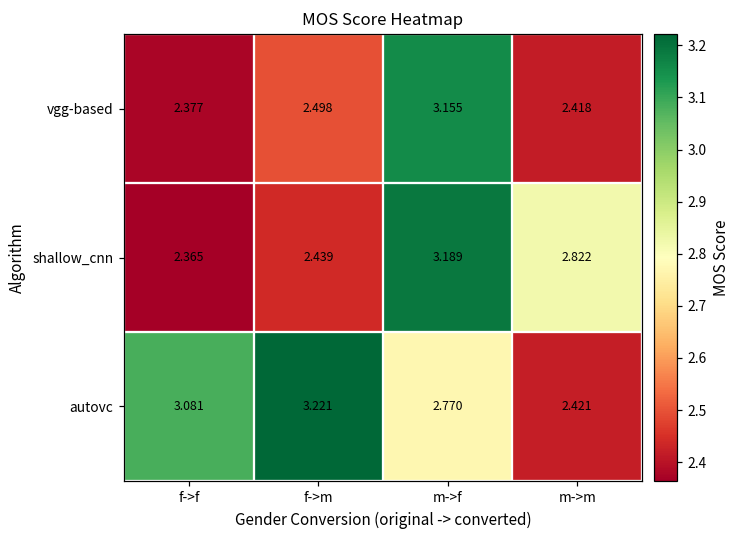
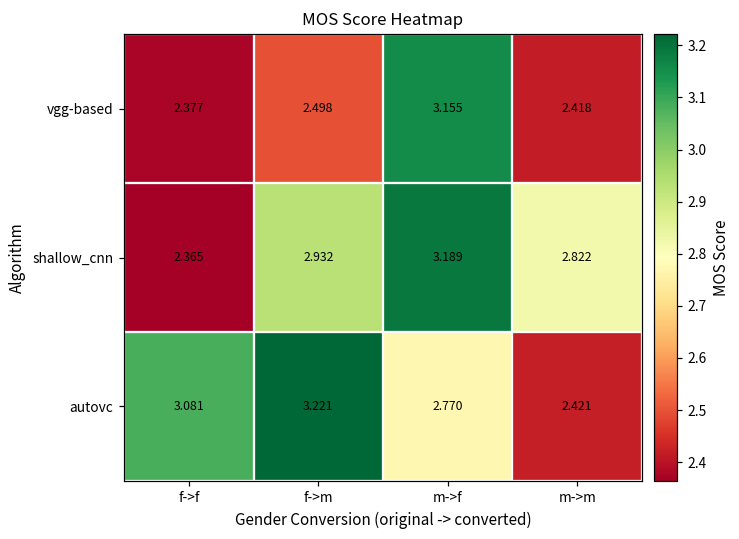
  {
    "vgg-based": {
      "f->f": 2.377,
      "f->m": 2.498,
      "m->f": 3.155,
      "m->m": 2.418
    },
    "shallow_cnn": {
      "f->f": 2.365,
-     "f->m": 2.439,
+     "f->m": 2.932,
      "m->f": 3.189,
      "m->m": 2.822
    },
    "autovc": {
      "f->f": 3.081,
      "f->m": 3.221,
      "m->f": 2.770,
      "m->m": 2.421
    }
  }
